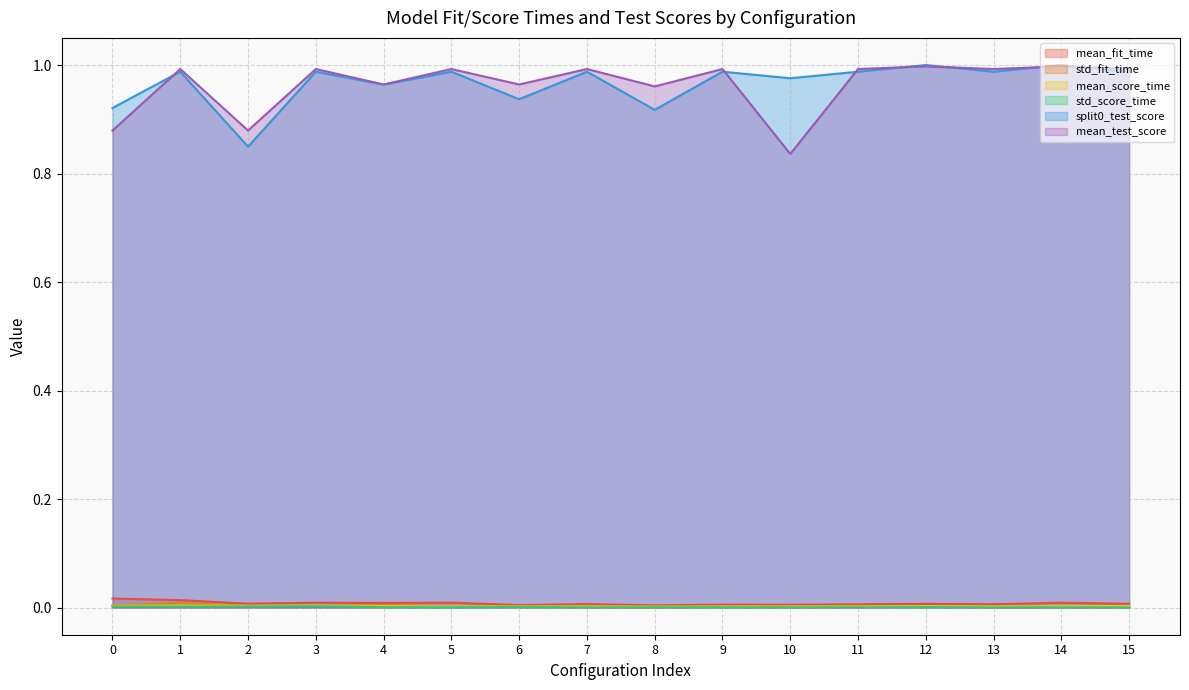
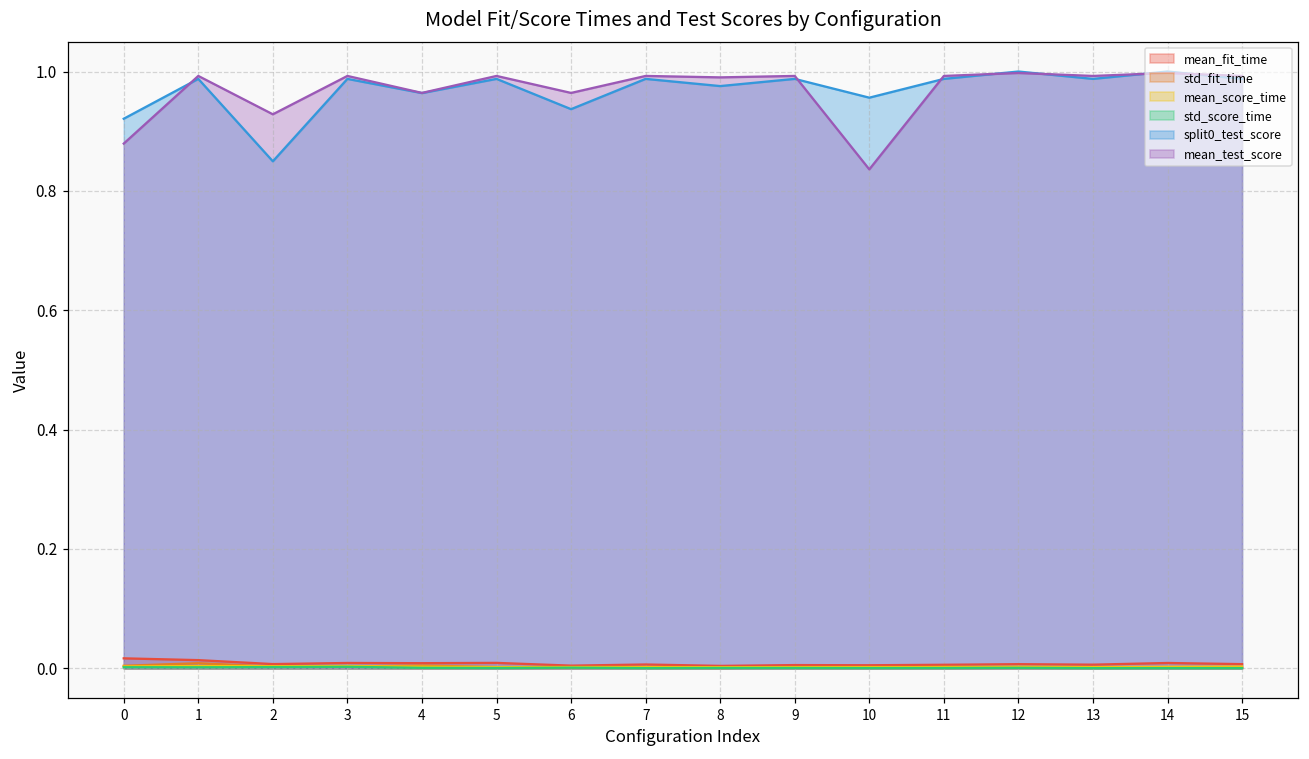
  {
    "split0_test_score": {
      "0": 0.92,
      "1": 0.99,
      "2": 0.85,
      "3": 0.99,
      "5": 0.99,
      "6": 0.94,
      "7": 0.99,
-     "8": 0.92,
+     "8": 0.98,
      "9": 0.99,
-     "10": 0.98,
+     "10": 0.96,
      "11": 0.99,
      "13": 0.99
    },
    "mean_test_score": {
      "0": 0.88,
      "1": 0.99,
-     "2": 0.88,
+     "2": 0.93,
      "3": 0.99,
      "5": 0.99,
      "6": 0.96,
      "7": 0.99,
-     "8": 0.96,
+     "8": 0.99,
      "9": 0.99,
      "10": 0.84,
      "11": 0.99,
      "13": 0.99
    }
  }
